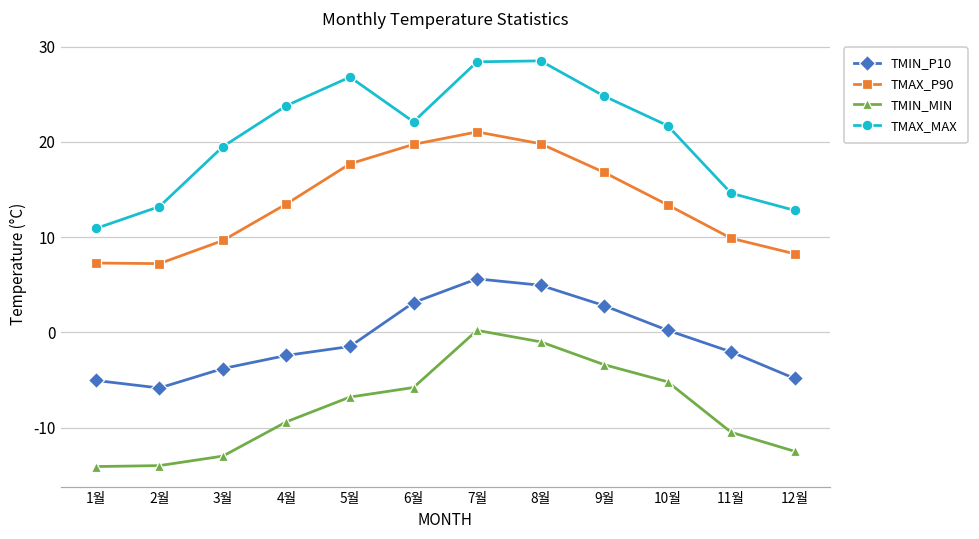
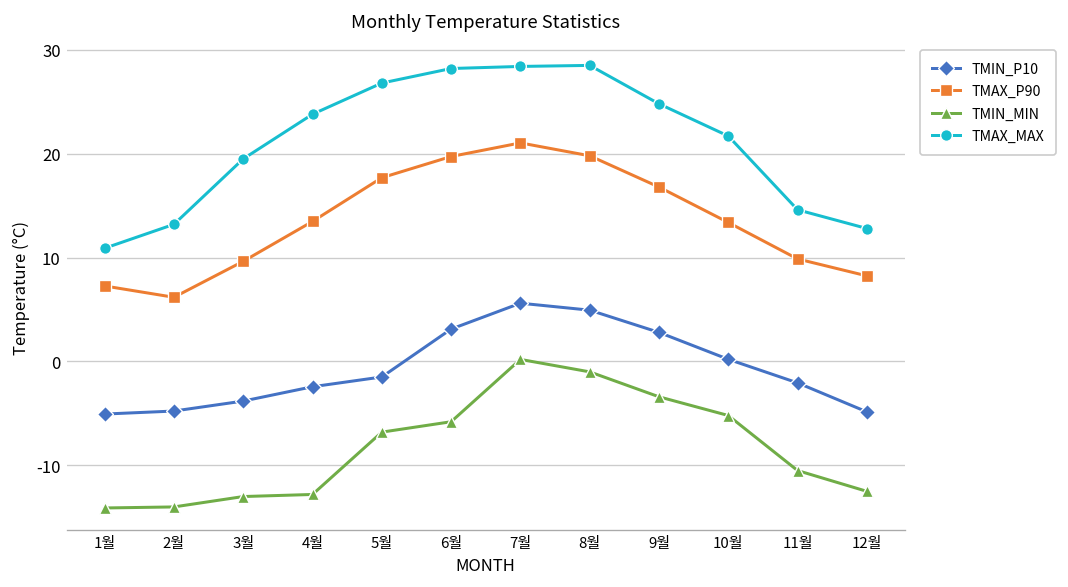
  {
    "TMIN_P10": {
      "1월": -5,
-     "2월": -6,
+     "2월": -5,
      "3월": -4,
      "4월": -2,
      "5월": -1,
      "6월": 3,
      "7월": 6,
      "8월": 5,
      "9월": 3,
      "10월": 0,
      "11월": -2,
      "12월": -5
    },
    "TMAX_P90": {
      "1월": 7,
-     "2월": 7,
+     "2월": 6,
      "3월": 10,
      "4월": 13,
      "5월": 18,
      "6월": 20,
      "7월": 21,
      "8월": 20,
      "9월": 17,
      "10월": 13,
      "11월": 10,
      "12월": 8
    },
    "TMIN_MIN": {
      "1월": -14,
      "2월": -14,
      "3월": -13,
-     "4월": -9,
+     "4월": -13,
      "5월": -7,
      "6월": -6,
      "7월": 0,
      "8월": -1,
      "9월": -3,
      "10월": -5,
      "11월": -11,
      "12월": -13
    },
    "TMAX_MAX": {
      "1월": 11,
      "2월": 13,
      "3월": 20,
      "4월": 24,
      "5월": 27,
-     "6월": 22,
+     "6월": 28,
      "7월": 28,
      "8월": 29,
      "9월": 25,
      "10월": 22,
      "11월": 15,
      "12월": 13
    }
  }
